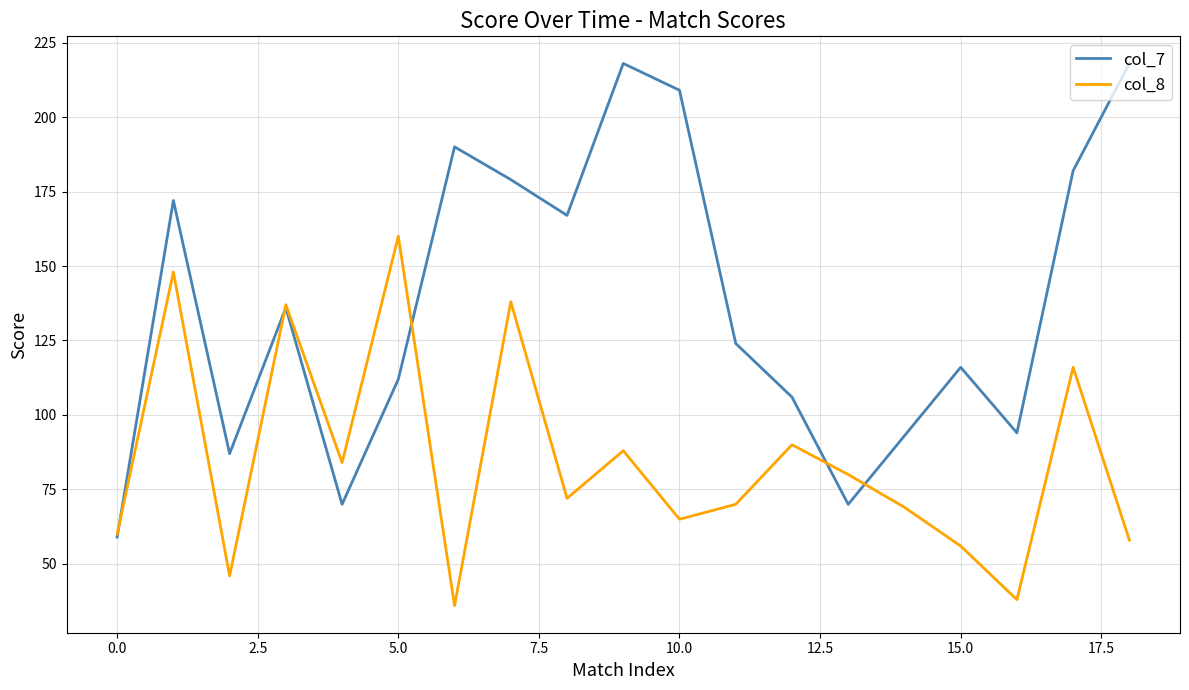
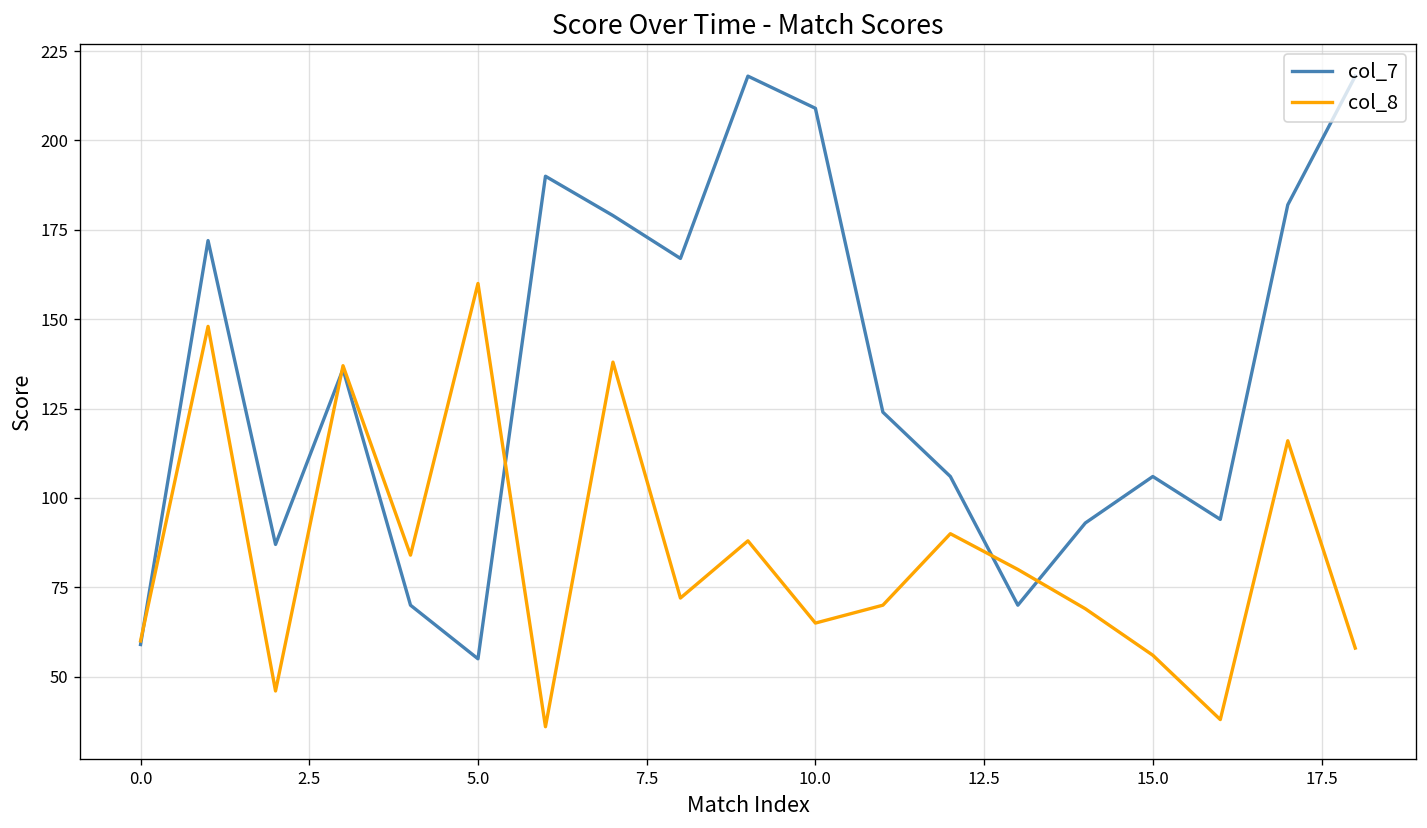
  {
    "col_7": {
      "0.0": 59,
-     "5.0": 112,
+     "5.0": 55,
      "10.0": 209,
-     "15.0": 116
+     "15.0": 106
    },
    "col_8": {
      "0.0": 60,
      "5.0": 160,
      "10.0": 65,
      "15.0": 56
    }
  }
